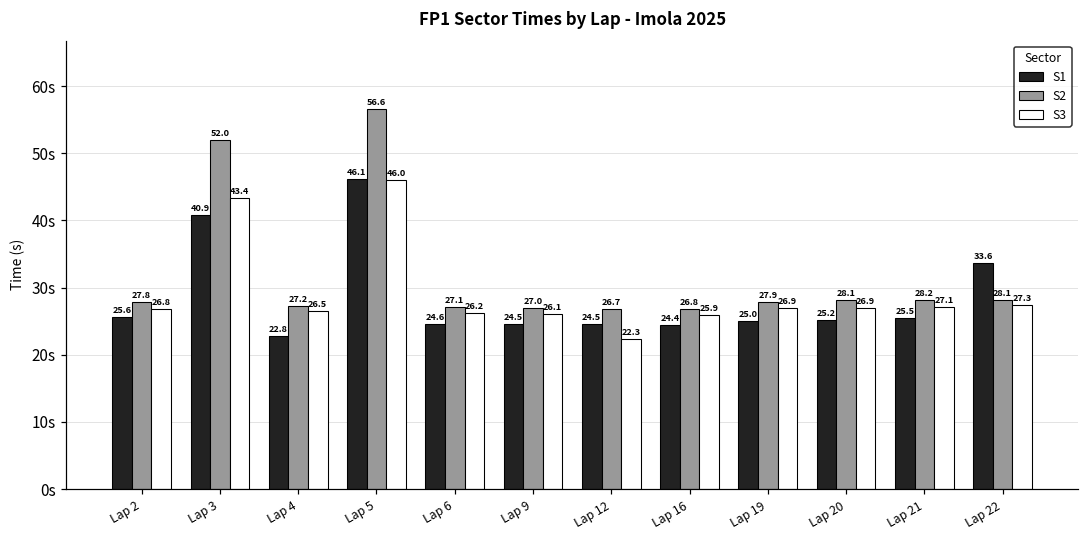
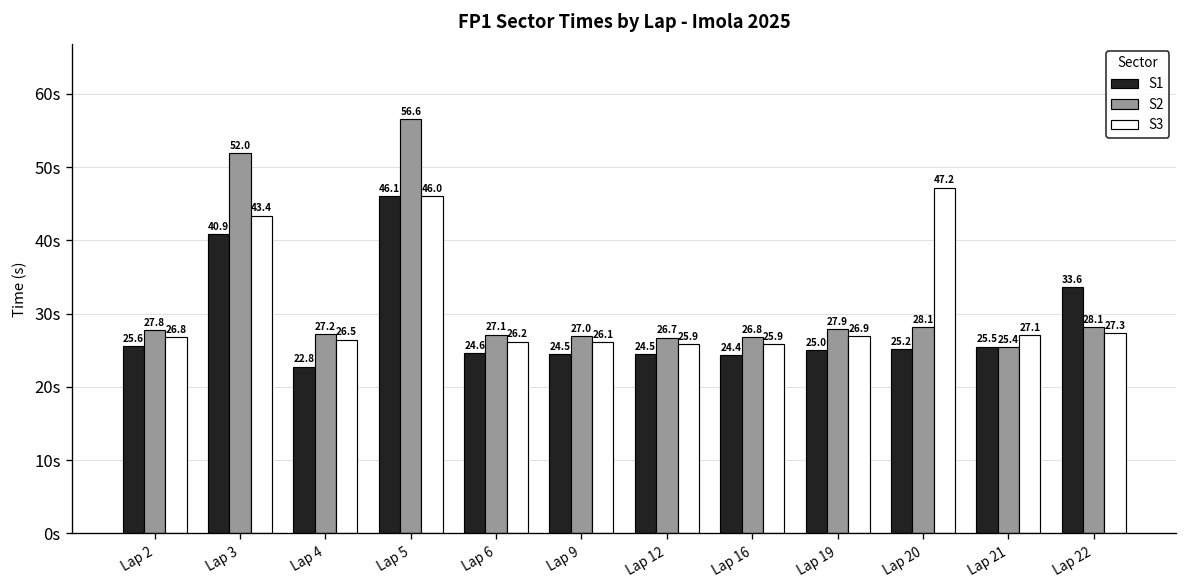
  {
    "S1": {
      "Lap 2": 25.6,
      "Lap 3": 40.9,
      "Lap 4": 22.8,
      "Lap 5": 46.1,
      "Lap 6": 24.6,
      "Lap 9": 24.5,
      "Lap 12": 24.5,
      "Lap 16": 24.4,
      "Lap 19": 25.0,
      "Lap 20": 25.2,
      "Lap 21": 25.5,
      "Lap 22": 33.6
    },
    "S2": {
      "Lap 2": 27.8,
      "Lap 3": 52.0,
      "Lap 4": 27.2,
      "Lap 5": 56.6,
      "Lap 6": 27.1,
      "Lap 9": 27.0,
      "Lap 12": 26.7,
      "Lap 16": 26.8,
      "Lap 19": 27.9,
      "Lap 20": 28.1,
-     "Lap 21": 28.2,
+     "Lap 21": 25.4,
      "Lap 22": 28.1
    },
    "S3": {
      "Lap 2": 26.8,
      "Lap 3": 43.4,
      "Lap 4": 26.5,
      "Lap 5": 46.0,
      "Lap 6": 26.2,
      "Lap 9": 26.1,
-     "Lap 12": 22.3,
+     "Lap 12": 25.9,
      "Lap 16": 25.9,
      "Lap 19": 26.9,
-     "Lap 20": 26.9,
+     "Lap 20": 47.2,
      "Lap 21": 27.1,
      "Lap 22": 27.3
    }
  }
